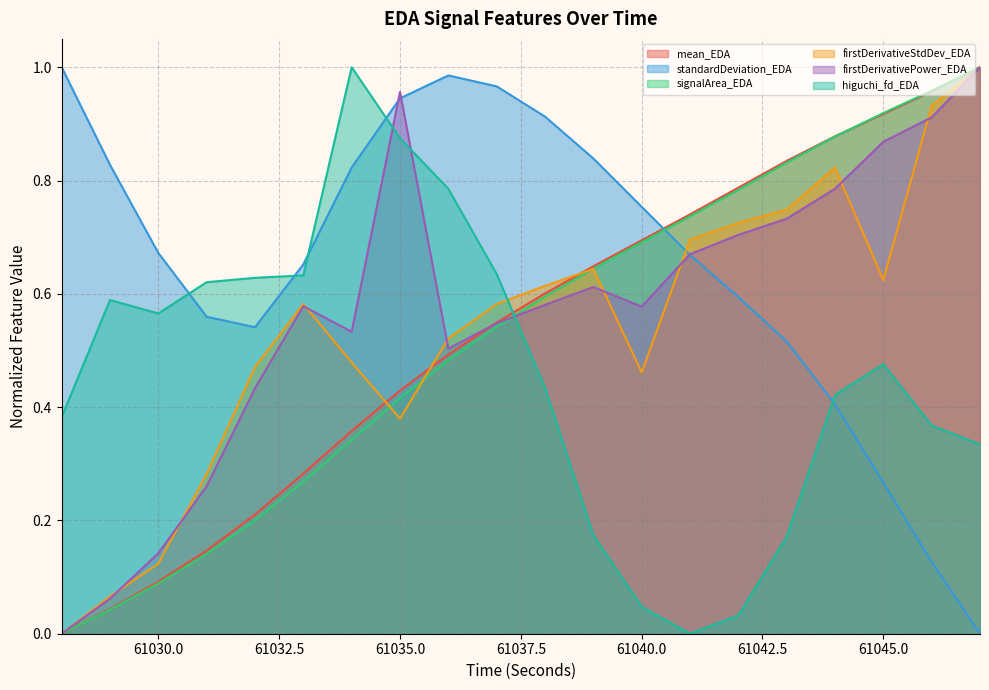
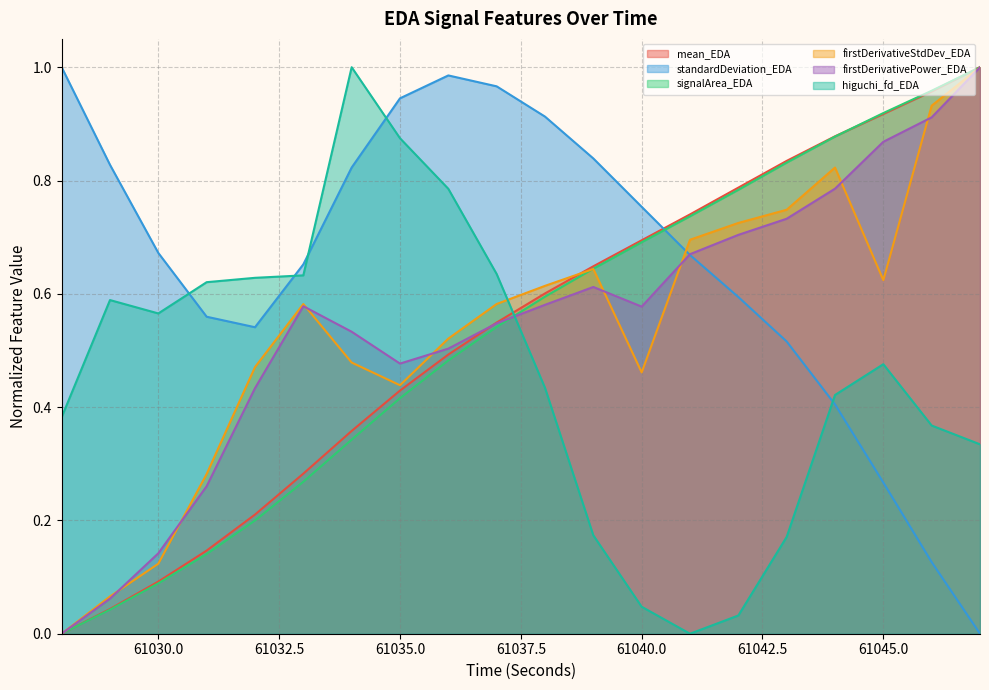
  {
    "mean_EDA": {
      "61035.0": 0.43
    },
    "firstDerivativeStdDev_EDA": {
      "61030.0": 0.12,
-     "61035.0": 0.38,
+     "61035.0": 0.44,
      "61040.0": 0.46,
      "61045.0": 0.62
    },
    "firstDerivativePower_EDA": {
      "61030.0": 0.14,
-     "61035.0": 0.96,
+     "61035.0": 0.48,
      "61040.0": 0.58,
      "61045.0": 0.87
    }
  }
